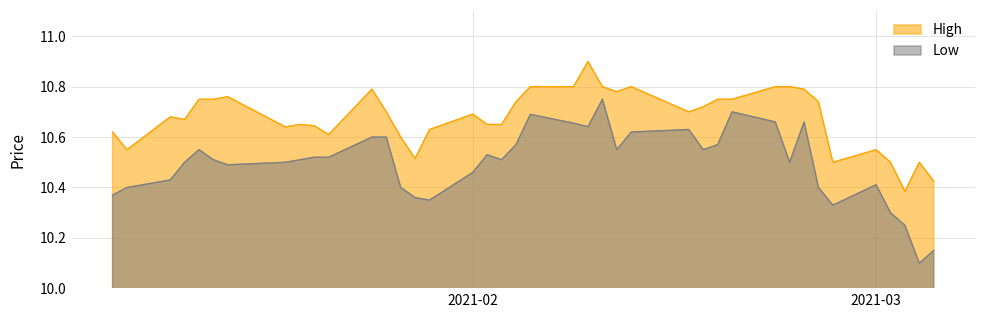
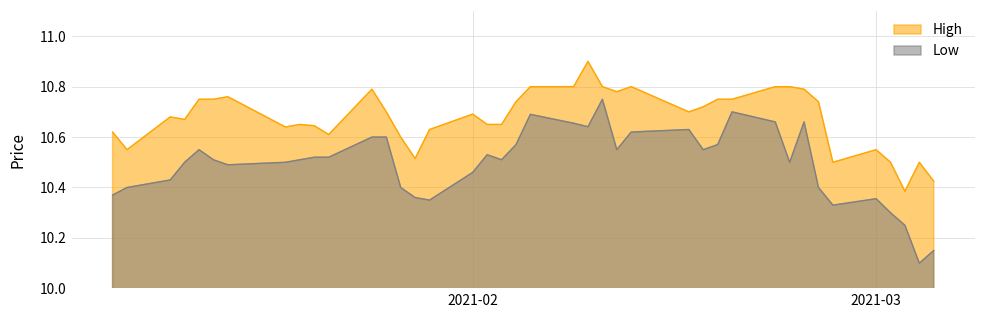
  {
    "High": {
      "2021-02": 10.69,
      "2021-03": 10.55
    },
    "Low": {
      "2021-02": 10.46,
-     "2021-03": 10.41
+     "2021-03": 10.36
    }
  }
